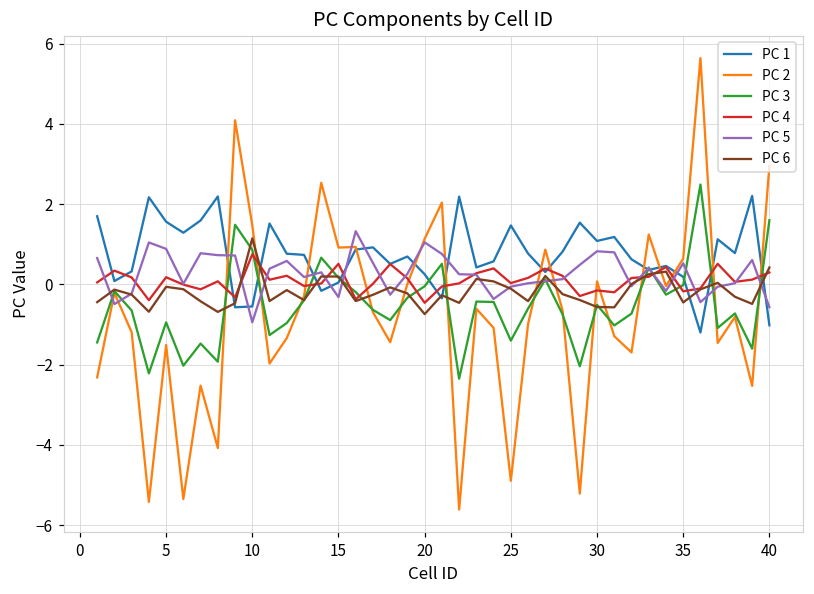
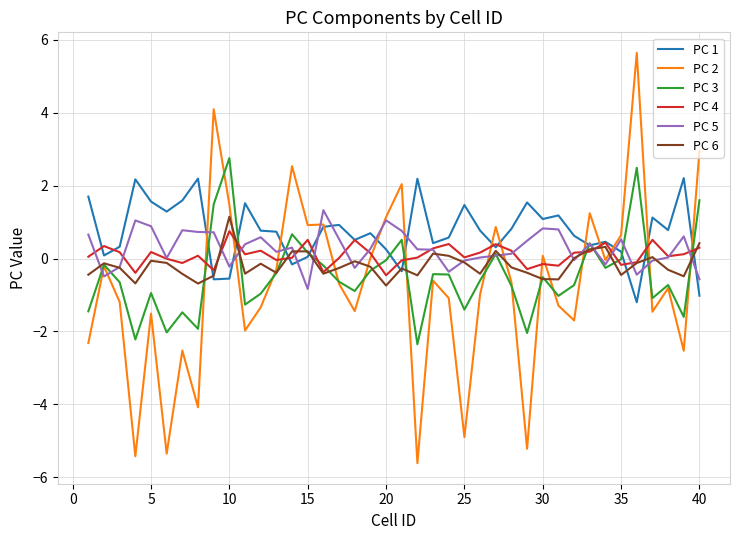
  {
    "PC 1": {
      "5": 1.6,
      "10": -0.6,
      "15": 0.0,
      "20": 0.3,
      "25": 1.5,
      "30": 1.1,
      "35": 0.2,
      "40": -1.0
    },
    "PC 2": {
      "5": -1.5,
      "10": 1.5,
      "15": 0.9,
      "20": 1.1,
      "25": -4.9,
      "30": 0.1,
      "35": 0.6
    },
    "PC 3": {
      "5": -0.9,
-     "10": 0.9,
+     "10": 2.8,
      "20": 0.0,
      "25": -1.4,
      "35": 0.0,
      "40": 1.6
    },
    "PC 4": {
      "5": 0.2,
      "10": 0.7,
      "15": 0.5,
      "20": -0.5,
      "25": 0.0,
      "30": -0.2,
      "35": -0.2,
      "40": 0.3
    },
    "PC 5": {
      "5": 0.9,
-     "10": -0.9,
-     "15": -0.3,
+     "10": -0.2,
+     "15": -0.8,
      "20": 1.0,
      "30": 0.8,
      "35": 0.5,
      "40": -0.6
    },
    "PC 6": {
      "5": -0.1,
      "10": 1.1,
      "20": -0.7,
      "35": -0.5,
      "40": 0.4
    }
  }
